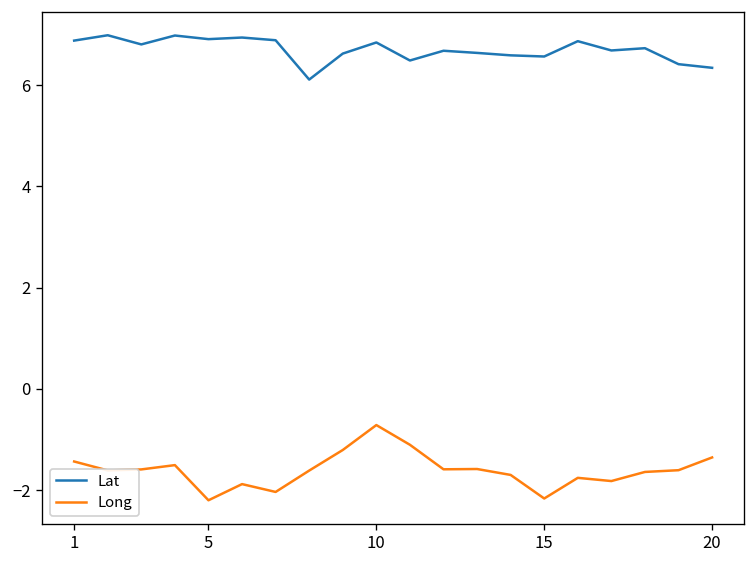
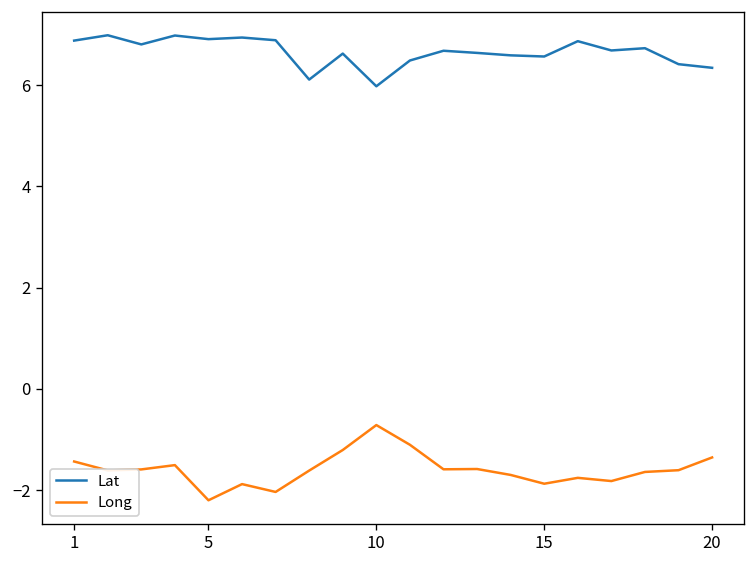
  {
    "Lat": {
      "1": 6.9,
      "5": 6.9,
-     "10": 6.8,
+     "10": 6.0,
      "15": 6.6,
      "20": 6.3
    },
    "Long": {
      "1": -1.4,
      "5": -2.2,
      "10": -0.7,
-     "15": -2.2,
+     "15": -1.9,
      "20": -1.4
    }
  }
